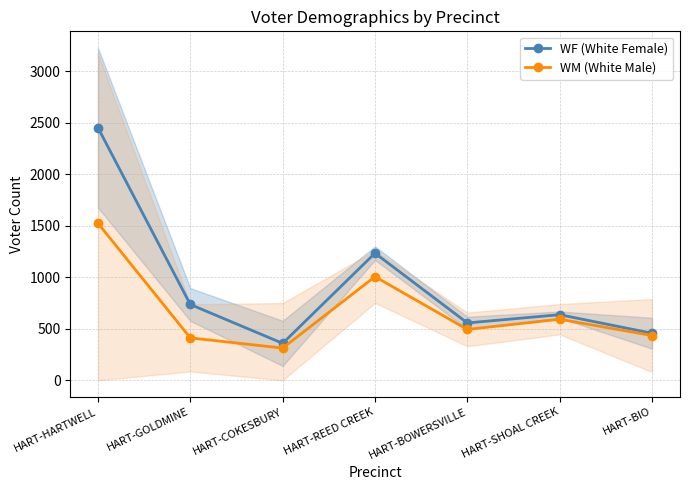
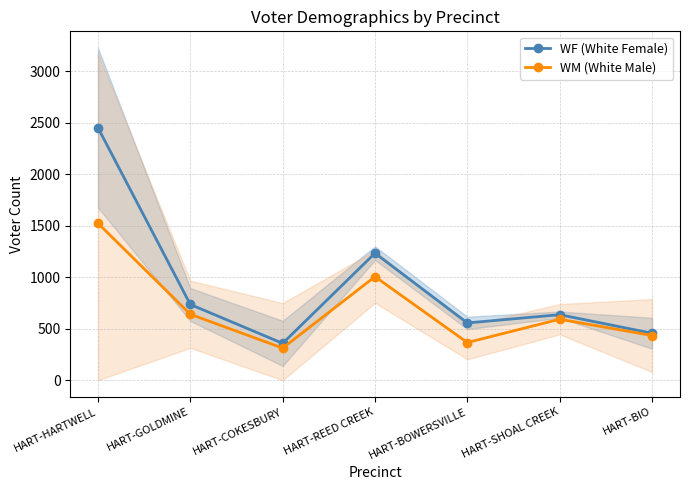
  {
    "WM (White Male)": {
      "HART-HARTWELL": 1520,
-     "HART-GOLDMINE": 410,
+     "HART-GOLDMINE": 640,
      "HART-COKESBURY": 310,
      "HART-REED CREEK": 1010,
-     "HART-BOWERSVILLE": 490,
+     "HART-BOWERSVILLE": 370,
      "HART-SHOAL CREEK": 590
    }
  }
